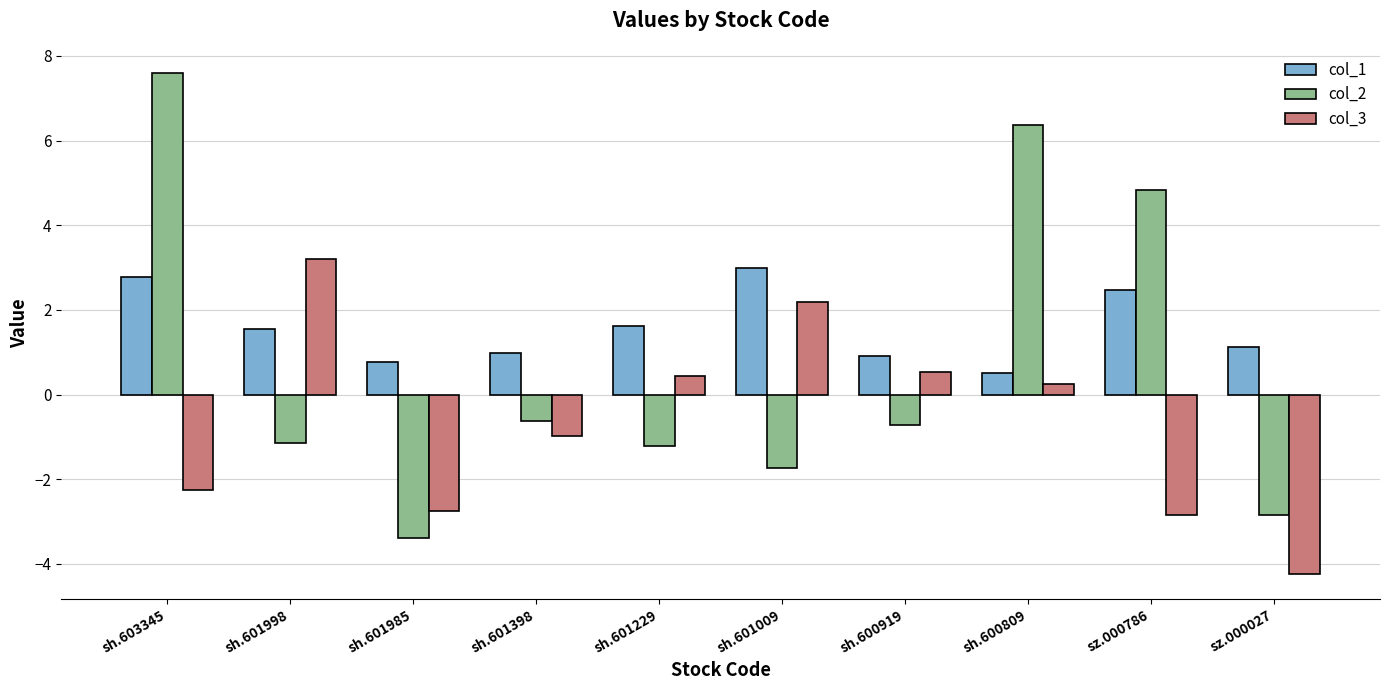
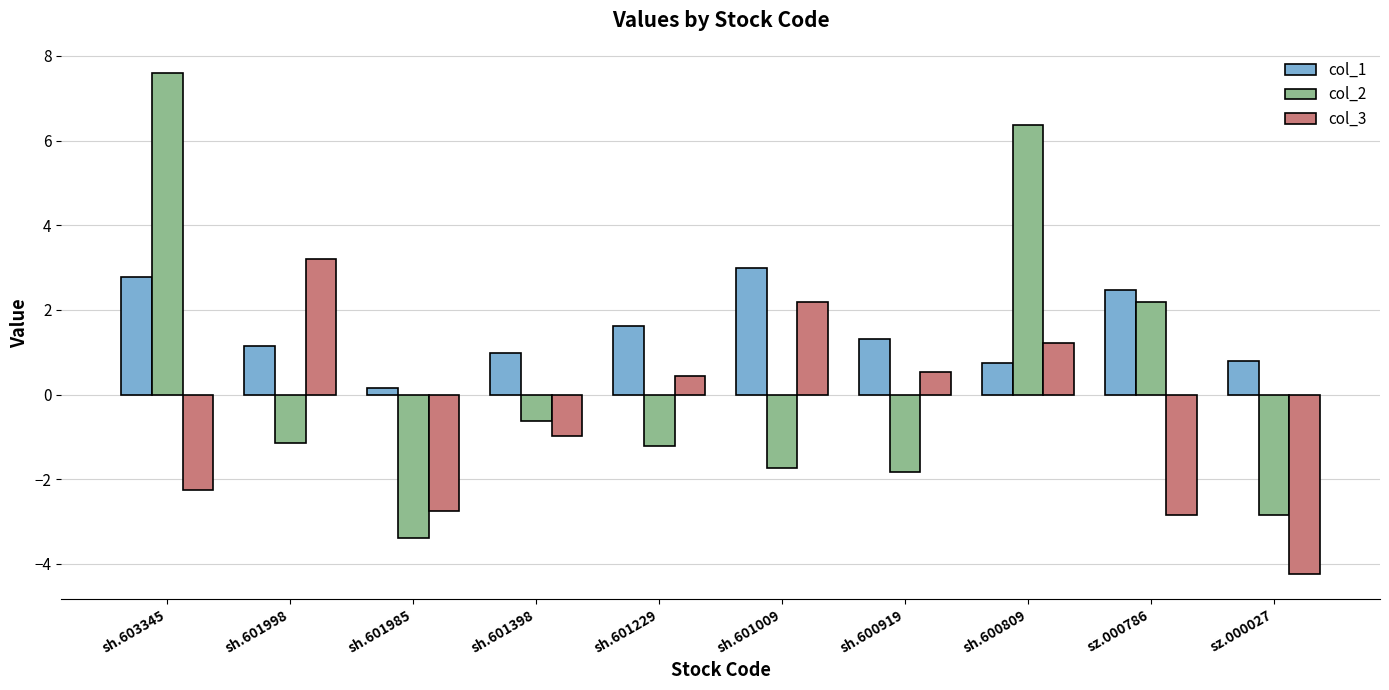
  {
    "col_1": {
      "sh.603345": 2.8,
-     "sh.601998": 1.6,
-     "sh.601985": 0.8,
+     "sh.601998": 1.1,
+     "sh.601985": 0.2,
      "sh.601398": 1.0,
      "sh.601229": 1.6,
      "sh.601009": 3.0,
-     "sh.600919": 0.9,
-     "sh.600809": 0.5,
+     "sh.600919": 1.3,
+     "sh.600809": 0.7,
      "sz.000786": 2.5,
-     "sz.000027": 1.1
+     "sz.000027": 0.8
    },
    "col_2": {
      "sh.603345": 7.6,
      "sh.601998": -1.1,
      "sh.601985": -3.4,
      "sh.601398": -0.6,
      "sh.601229": -1.2,
      "sh.601009": -1.7,
-     "sh.600919": -0.7,
+     "sh.600919": -1.8,
      "sh.600809": 6.4,
-     "sz.000786": 4.8,
+     "sz.000786": 2.2,
      "sz.000027": -2.8
    },
    "col_3": {
      "sh.603345": -2.3,
      "sh.601998": 3.2,
      "sh.601985": -2.8,
      "sh.601398": -1.0,
      "sh.601229": 0.4,
      "sh.601009": 2.2,
      "sh.600919": 0.5,
-     "sh.600809": 0.3,
+     "sh.600809": 1.2,
      "sz.000786": -2.8,
      "sz.000027": -4.2
    }
  }
